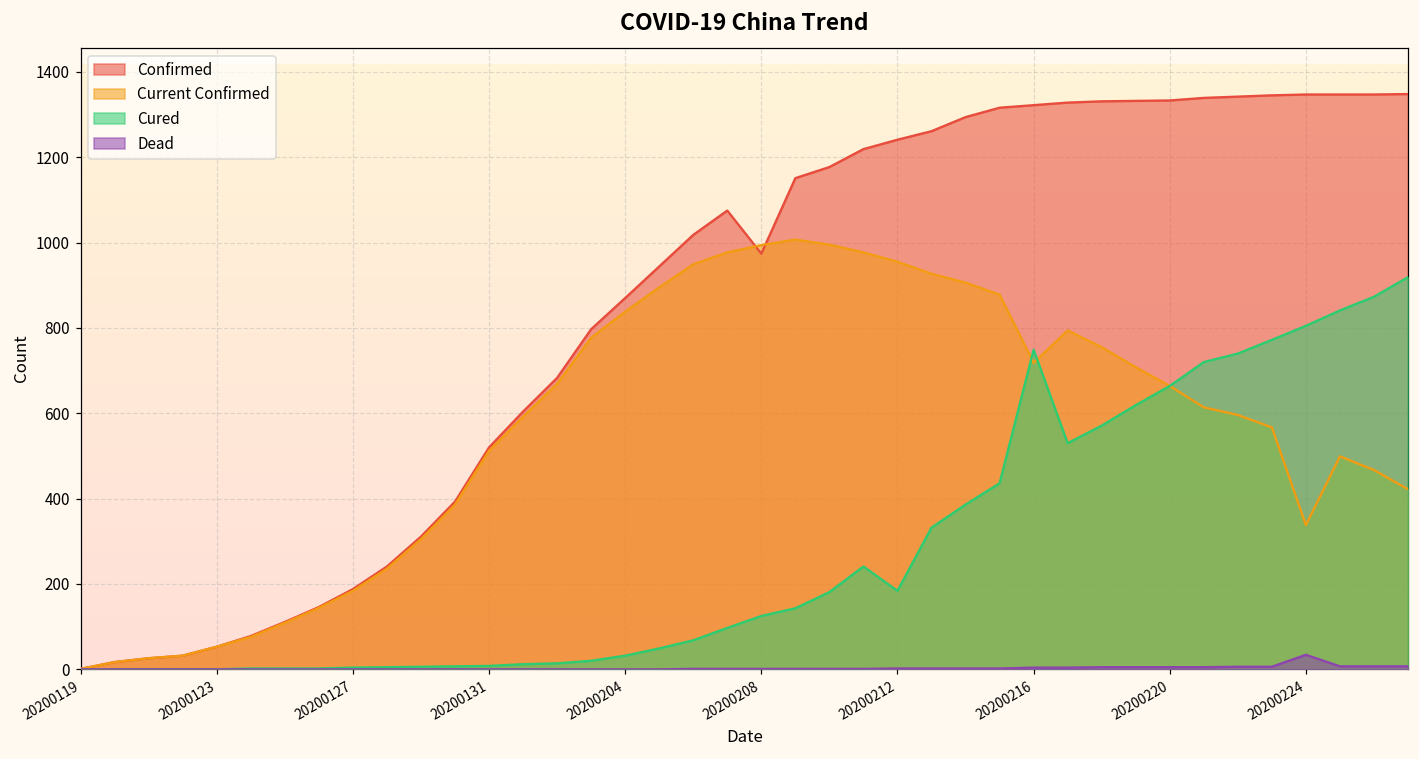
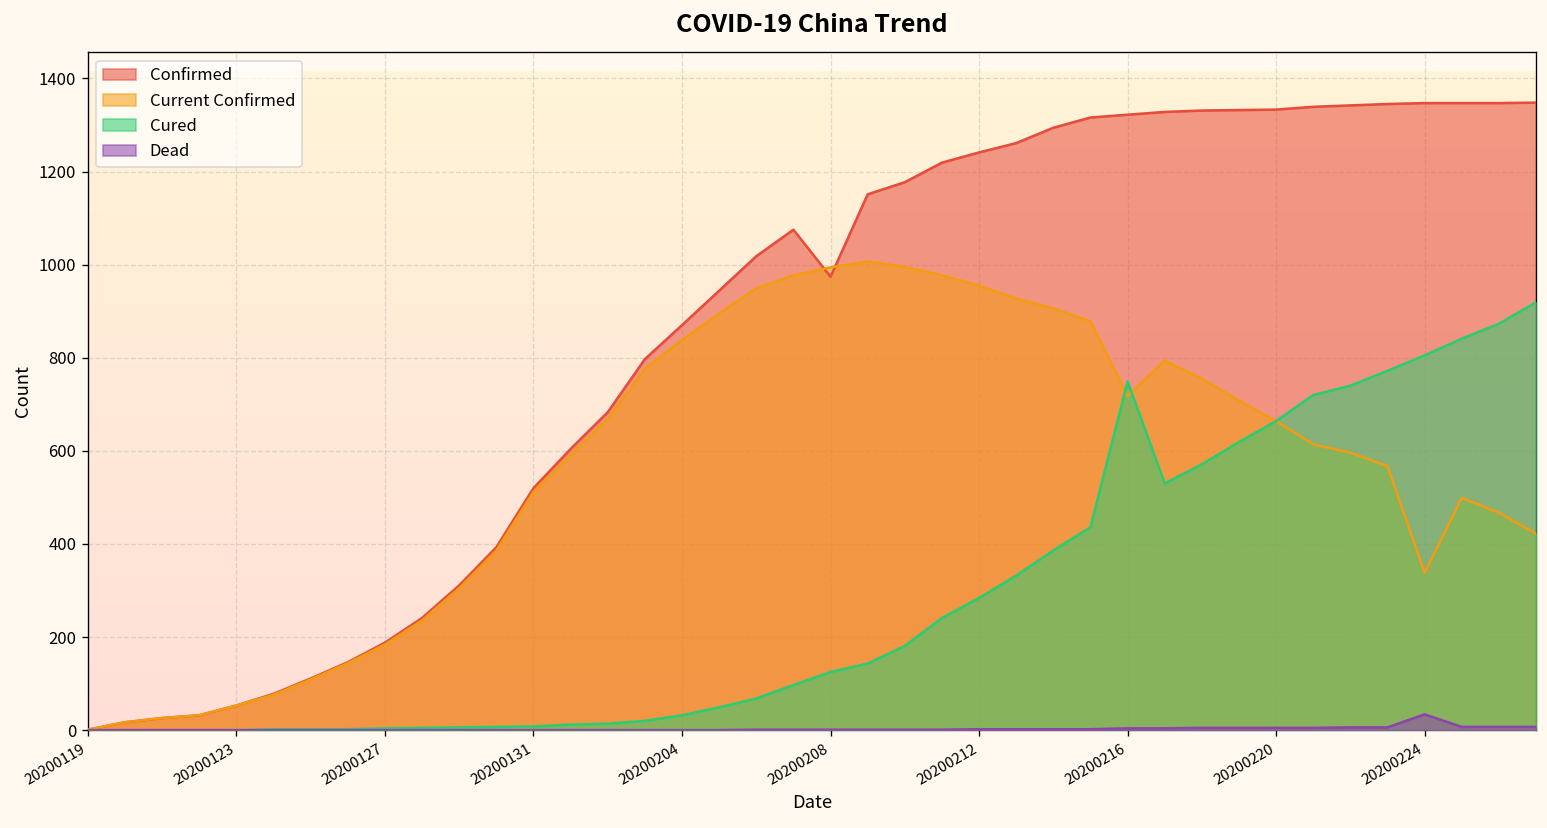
  {
    "Confirmed": {
      "20200131": 520,
      "20200204": 870,
      "20200208": 970,
      "20200212": 1240,
      "20200216": 1320,
      "20200220": 1330,
      "20200224": 1350
    },
    "Current Confirmed": {
      "20200131": 510,
      "20200204": 840,
      "20200208": 990,
      "20200212": 960,
      "20200216": 720,
      "20200224": 340
    },
    "Cured": {
      "20200131": 10,
      "20200204": 30,
      "20200208": 130,
-     "20200212": 180,
+     "20200212": 280,
      "20200216": 750,
      "20200224": 810
    },
    "Dead": {
      "20200131": 0,
      "20200204": 0,
      "20200208": 0,
      "20200212": 0,
      "20200216": 0,
      "20200220": 10,
      "20200224": 30
    }
  }
